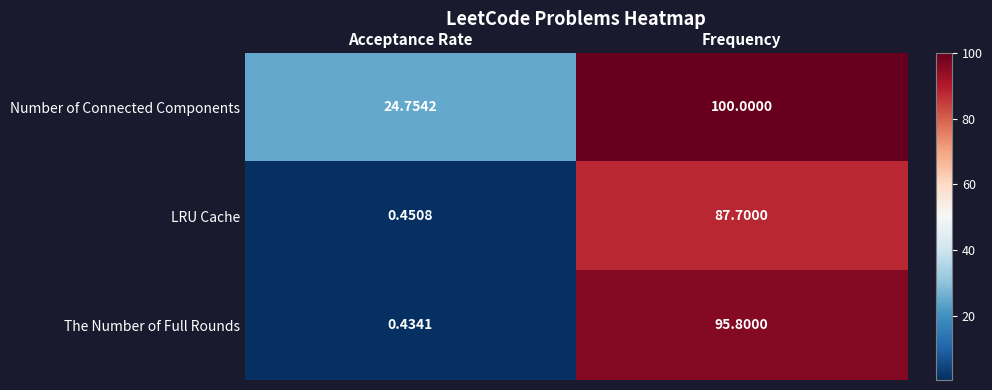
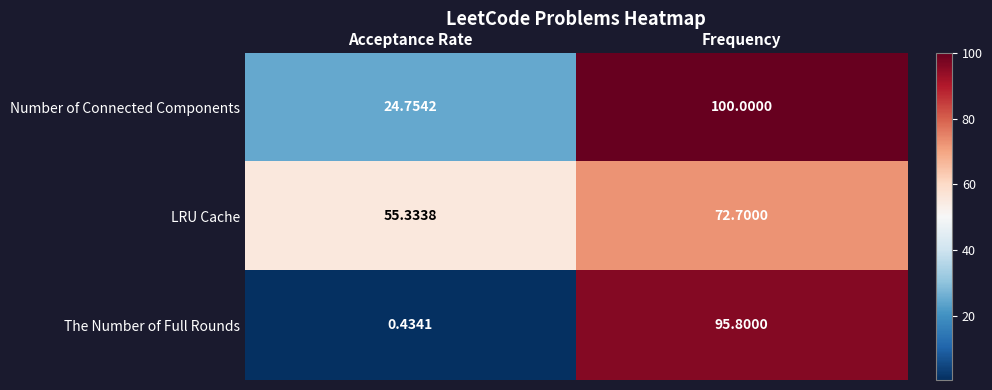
  {
    "Number of Connected Components": {
      "Acceptance Rate": 24.7542,
      "Frequency": 100.0000
    },
    "LRU Cache": {
-     "Acceptance Rate": 0.4508,
-     "Frequency": 87.7000
+     "Acceptance Rate": 55.3338,
+     "Frequency": 72.7000
    },
    "The Number of Full Rounds": {
      "Acceptance Rate": 0.4341,
      "Frequency": 95.8000
    }
  }
